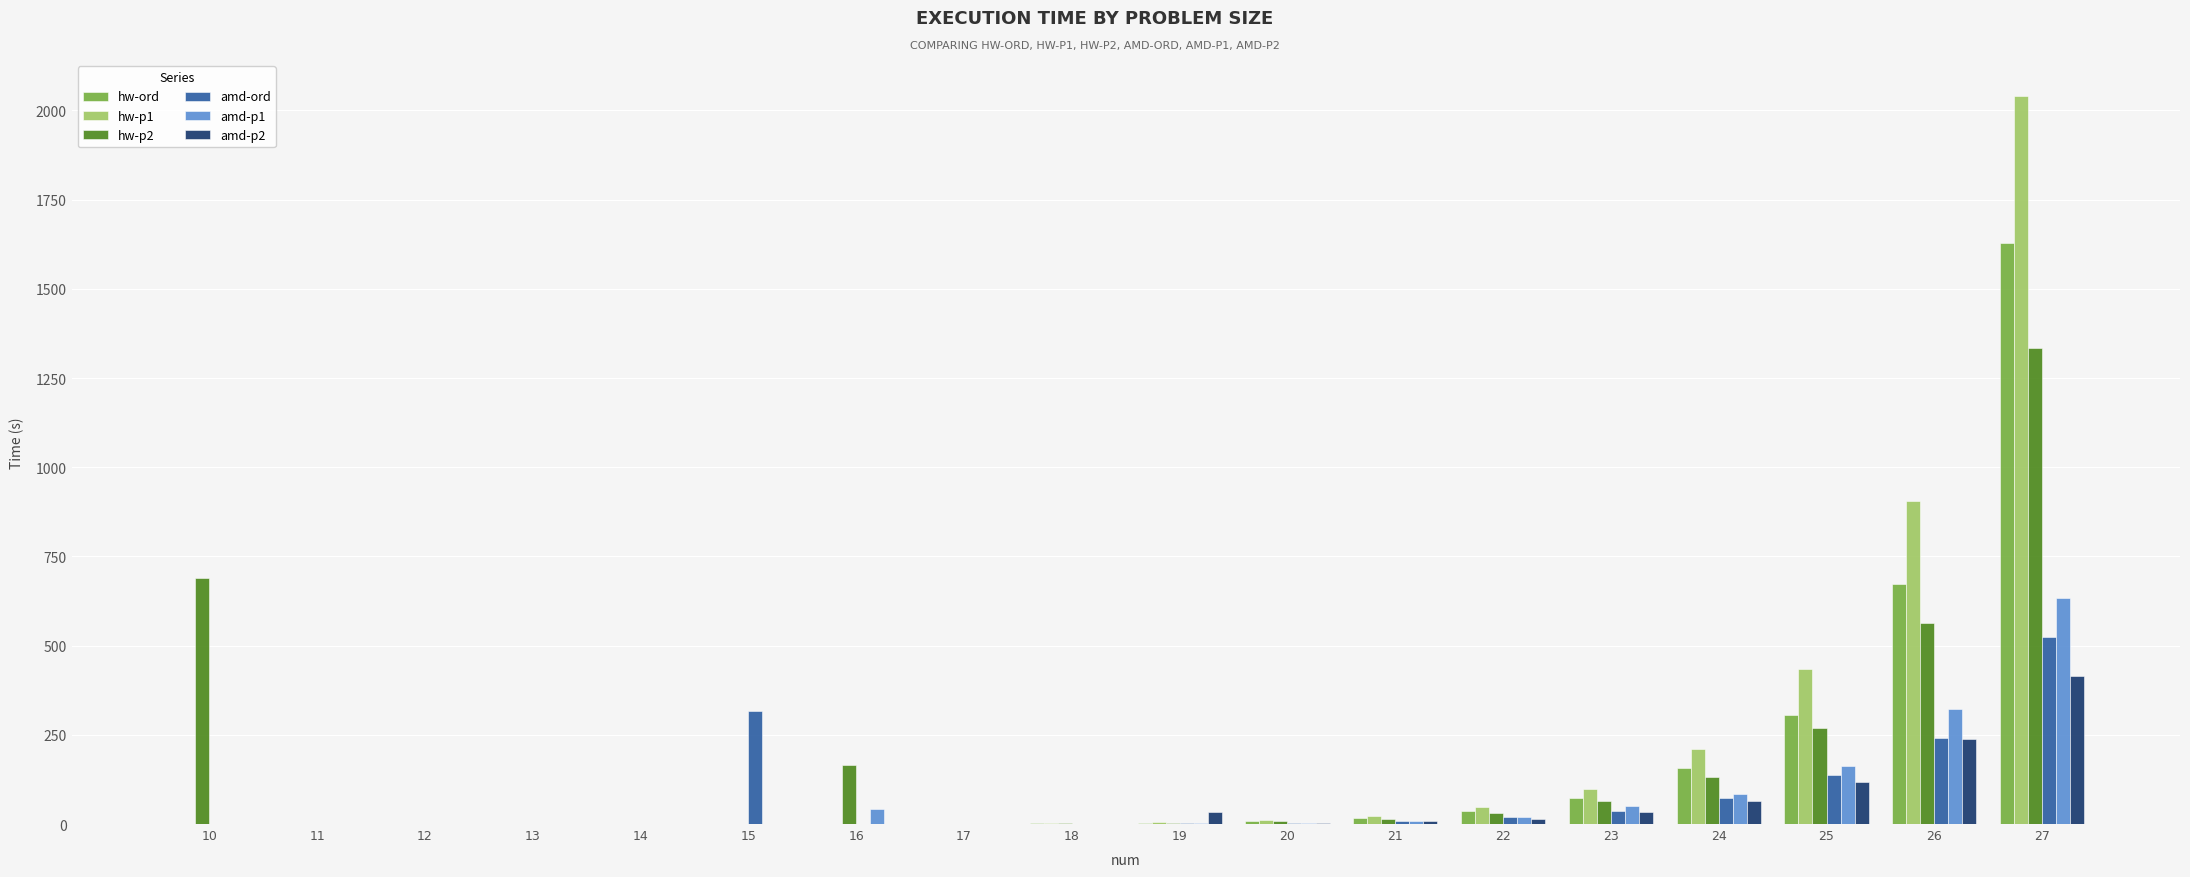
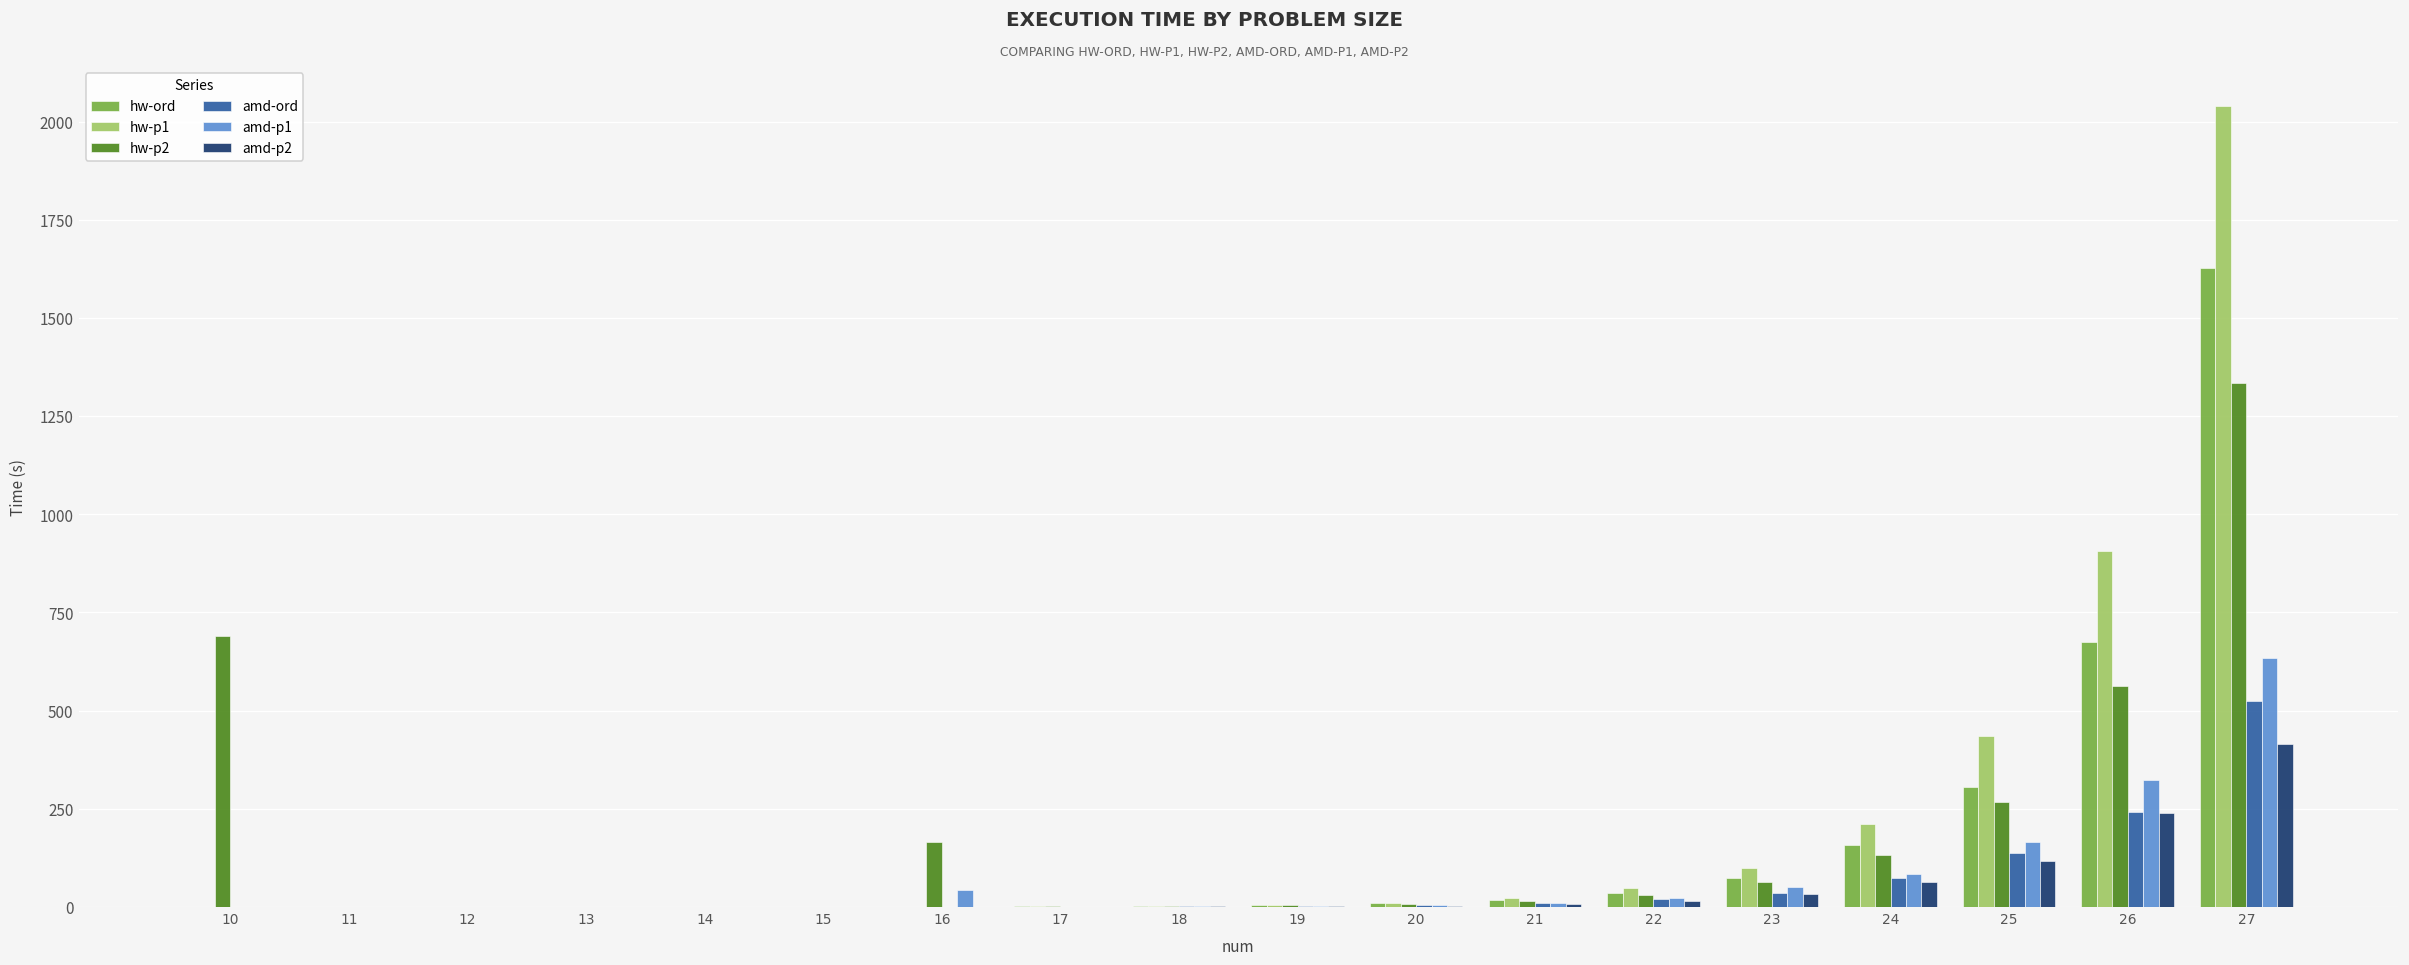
  {
    "hw-p2": {
      "10": 690,
      "16": 160,
      "20": 10,
      "21": 10,
      "22": 30,
      "23": 60,
      "24": 130,
      "25": 270,
      "26": 560,
      "27": 1330
    },
    "amd-ord": {
-     "15": 320,
+     "15": 0,
      "21": 10,
      "22": 20,
      "23": 40,
      "24": 70,
      "25": 140,
      "26": 240,
      "27": 530
    },
    "amd-p1": {
      "16": 40,
      "21": 10,
      "22": 20,
      "23": 50,
      "24": 80,
      "25": 160,
      "26": 320,
      "27": 630
    },
    "amd-p2": {
-     "19": 30,
+     "19": 0,
      "21": 10,
      "22": 20,
      "23": 30,
      "24": 60,
      "25": 120,
      "26": 240,
      "27": 410
    }
  }
